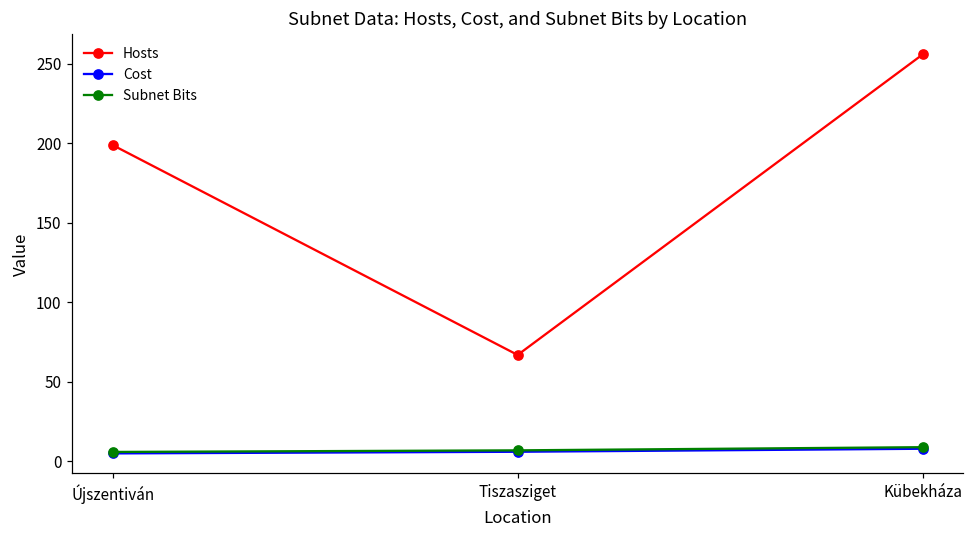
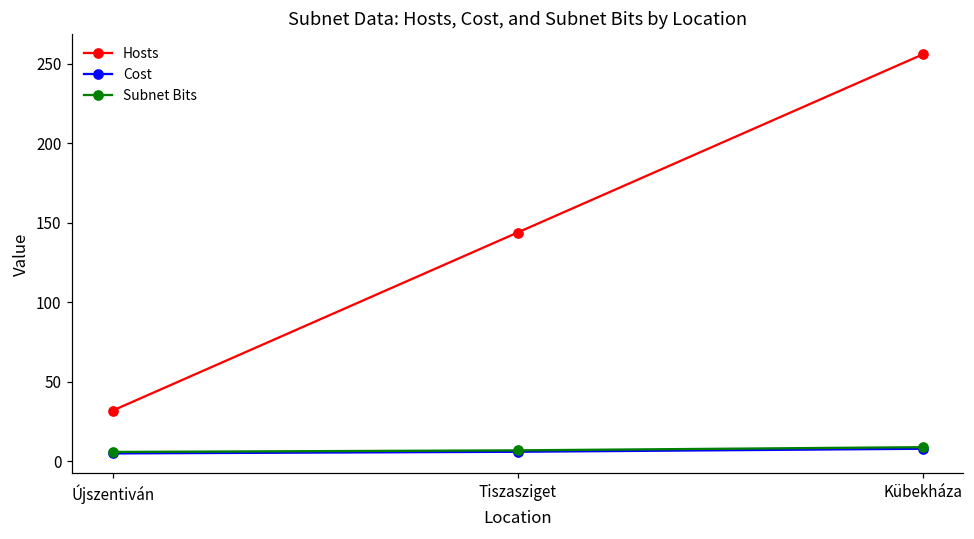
  {
    "Hosts": {
-     "Újszentiván": 199,
-     "Tiszasziget": 67,
+     "Újszentiván": 32,
+     "Tiszasziget": 144,
      "Kübekháza": 256
    }
  }
